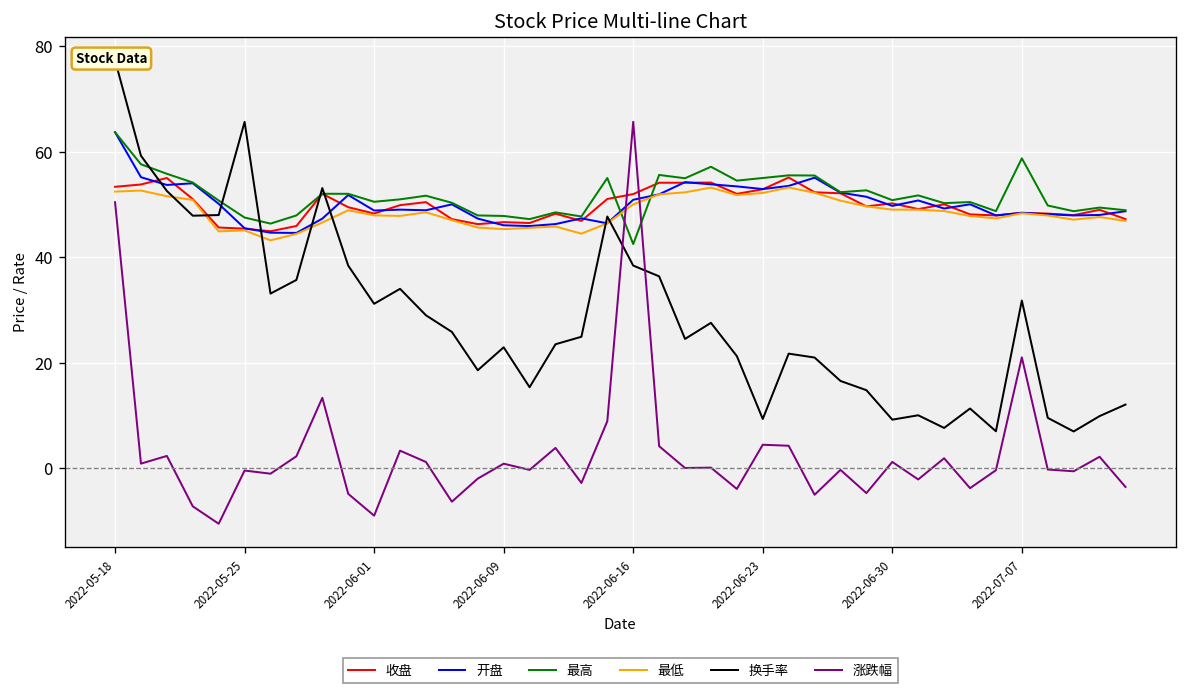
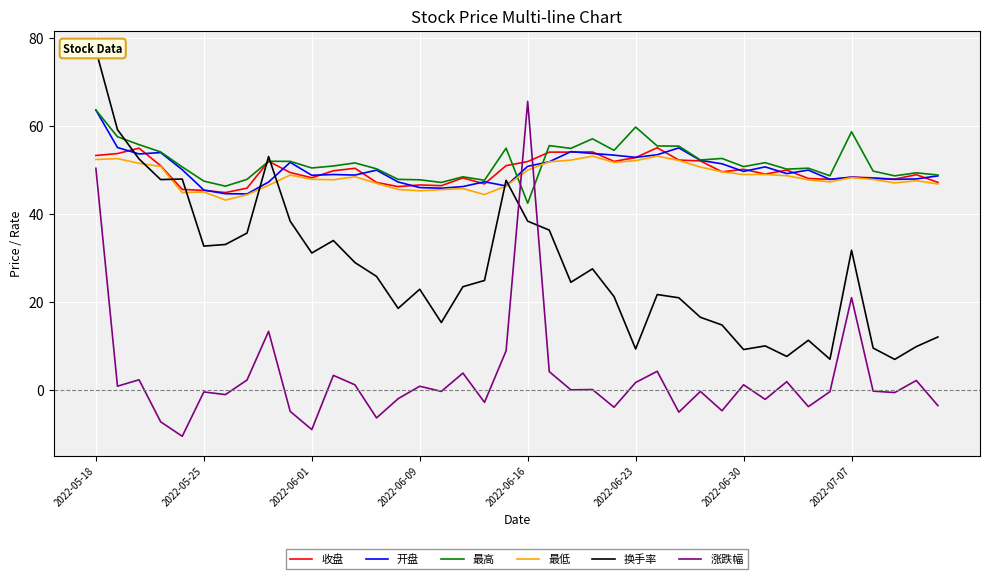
  {
    "收盘": {
      "2022-05-18": 53,
      "2022-06-09": 47,
      "2022-06-16": 52
    },
    "开盘": {
      "2022-06-09": 46,
      "2022-06-16": 51
    },
    "最高": {
      "2022-05-25": 48,
      "2022-06-01": 50,
      "2022-06-09": 48,
      "2022-06-16": 42,
-     "2022-06-23": 55,
+     "2022-06-23": 60,
      "2022-06-30": 51,
      "2022-07-07": 59
    },
    "最低": {
      "2022-05-18": 52,
      "2022-06-09": 45,
      "2022-06-16": 50,
      "2022-06-23": 52,
      "2022-06-30": 49
    },
    "换手率": {
-     "2022-05-25": 66,
+     "2022-05-25": 33,
      "2022-06-01": 31,
      "2022-06-09": 23,
      "2022-06-16": 38,
      "2022-06-23": 9,
      "2022-06-30": 9,
      "2022-07-07": 32
    },
    "涨跌幅": {
      "2022-05-18": 50,
      "2022-05-25": 0,
      "2022-06-01": -9,
      "2022-06-09": 1,
      "2022-06-16": 66,
-     "2022-06-23": 4,
+     "2022-06-23": 2,
      "2022-06-30": 1,
      "2022-07-07": 21
    }
  }
